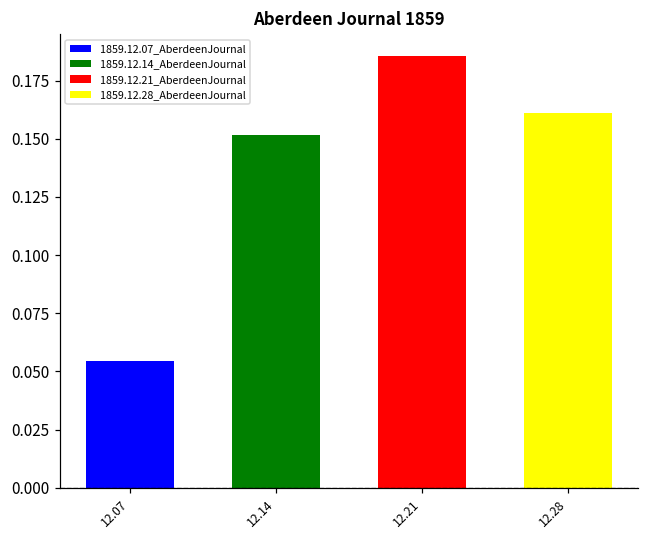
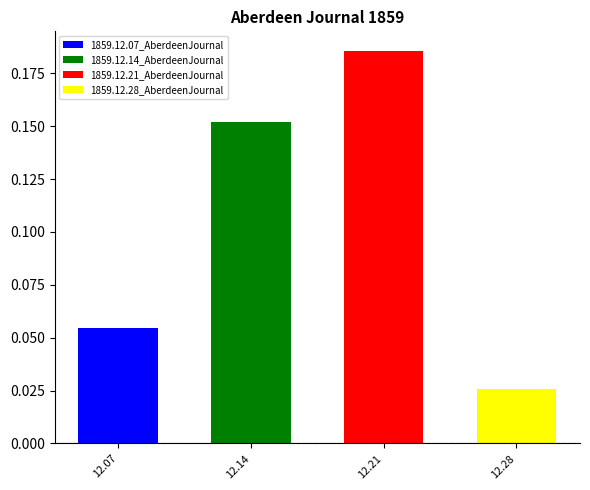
  {
    "12.07": 0.054,
    "12.14": 0.152,
    "12.21": 0.186,
-   "12.28": 0.161
+   "12.28": 0.026
  }
